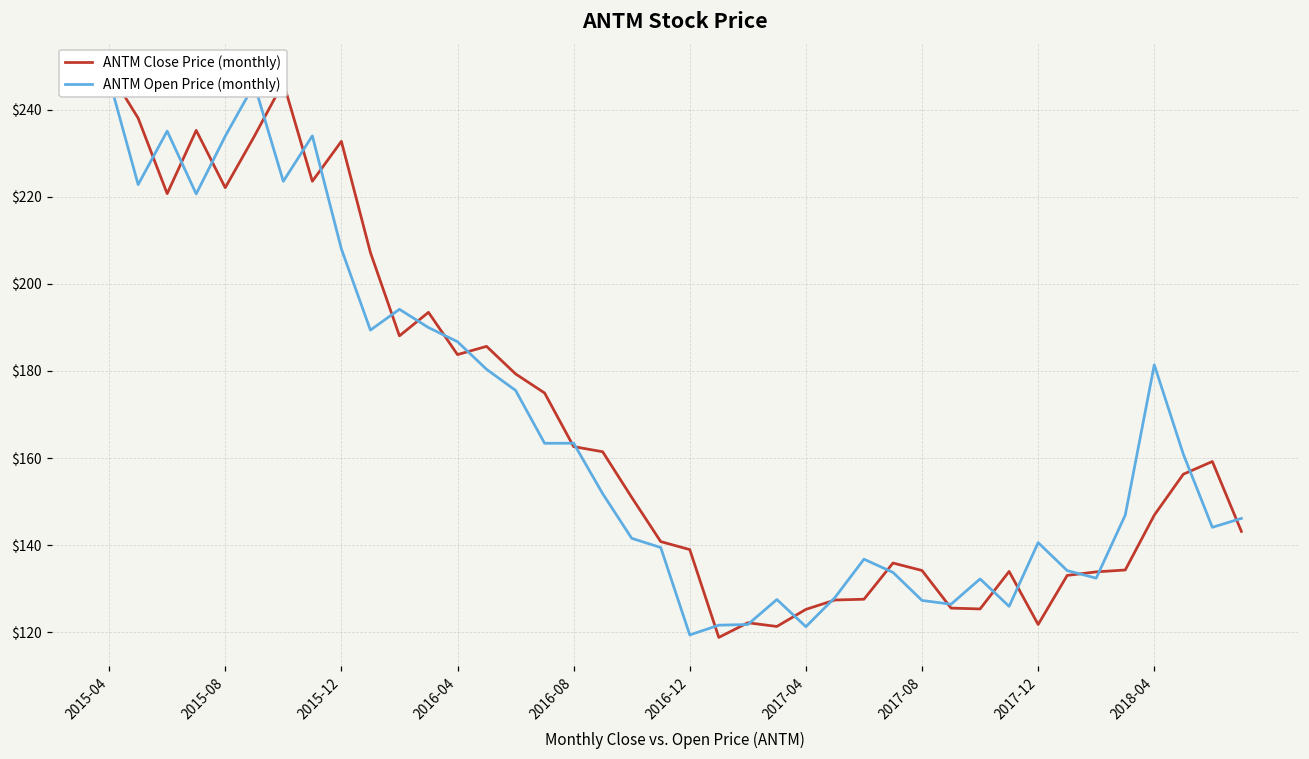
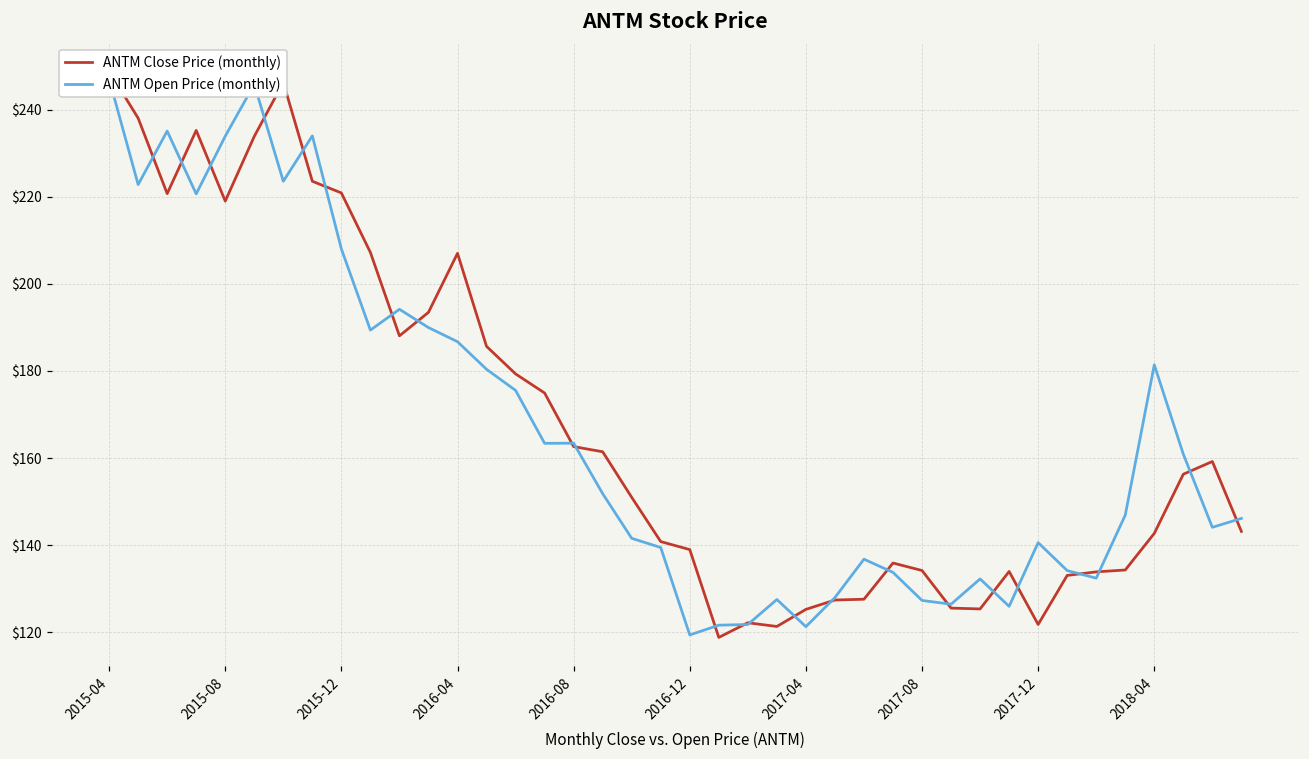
  {
    "ANTM Close Price (monthly)": {
-     "2015-08": "$222",
-     "2015-12": "$233",
-     "2016-04": "$184",
+     "2015-08": "$219",
+     "2015-12": "$221",
+     "2016-04": "$207",
      "2016-08": "$163",
      "2016-12": "$139",
      "2017-04": "$125",
      "2017-08": "$134",
      "2017-12": "$122",
-     "2018-04": "$147"
+     "2018-04": "$143"
    },
    "ANTM Open Price (monthly)": {
      "2015-08": "$234",
      "2015-12": "$208",
      "2016-04": "$187",
      "2016-08": "$163",
      "2016-12": "$119",
      "2017-04": "$121",
      "2017-08": "$127",
      "2017-12": "$141",
      "2018-04": "$181"
    }
  }
